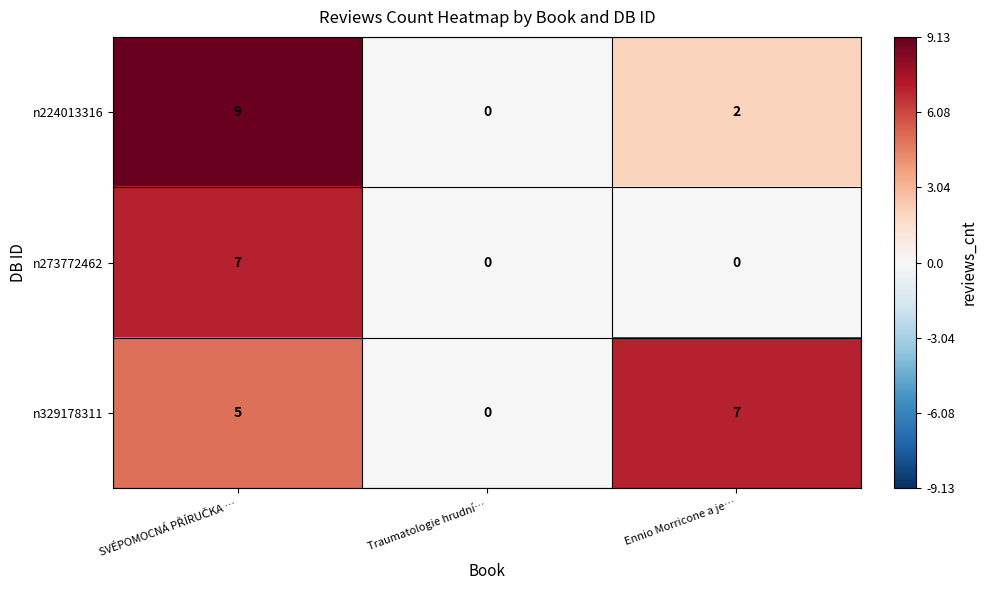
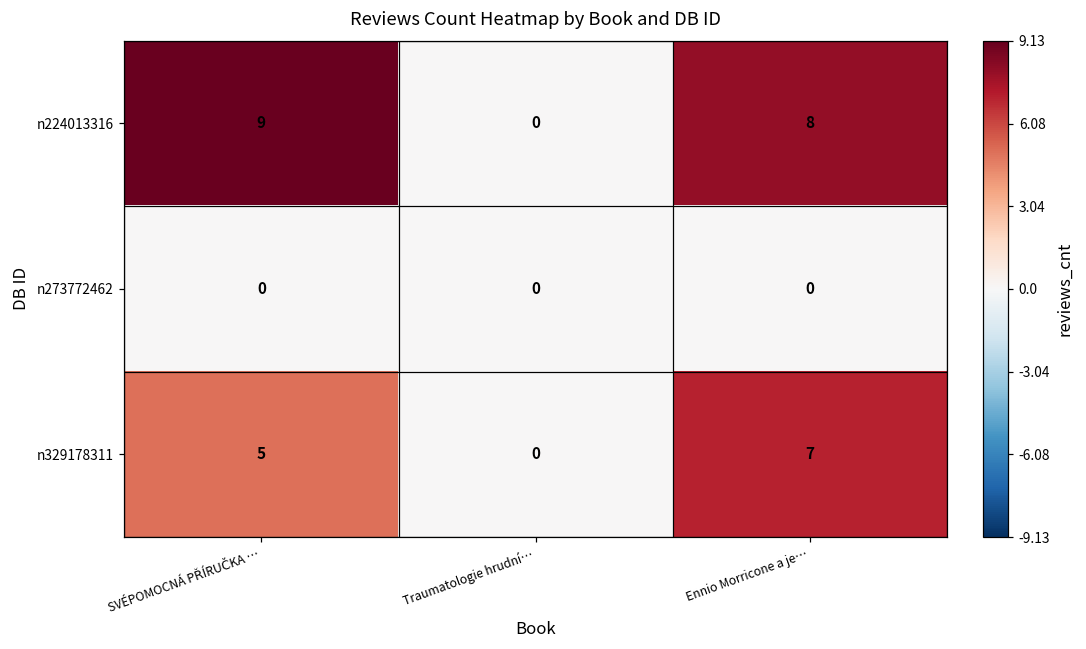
  {
    "n224013316": {
      "SVÉPOMOCNÁ PŘÍRUČKA …": 9,
      "Traumatologie hrudní…": 0,
-     "Ennio Morricone a je…": 2
+     "Ennio Morricone a je…": 8
    },
    "n273772462": {
-     "SVÉPOMOCNÁ PŘÍRUČKA …": 7,
+     "SVÉPOMOCNÁ PŘÍRUČKA …": 0,
      "Traumatologie hrudní…": 0,
      "Ennio Morricone a je…": 0
    },
    "n329178311": {
      "SVÉPOMOCNÁ PŘÍRUČKA …": 5,
      "Traumatologie hrudní…": 0,
      "Ennio Morricone a je…": 7
    }
  }
